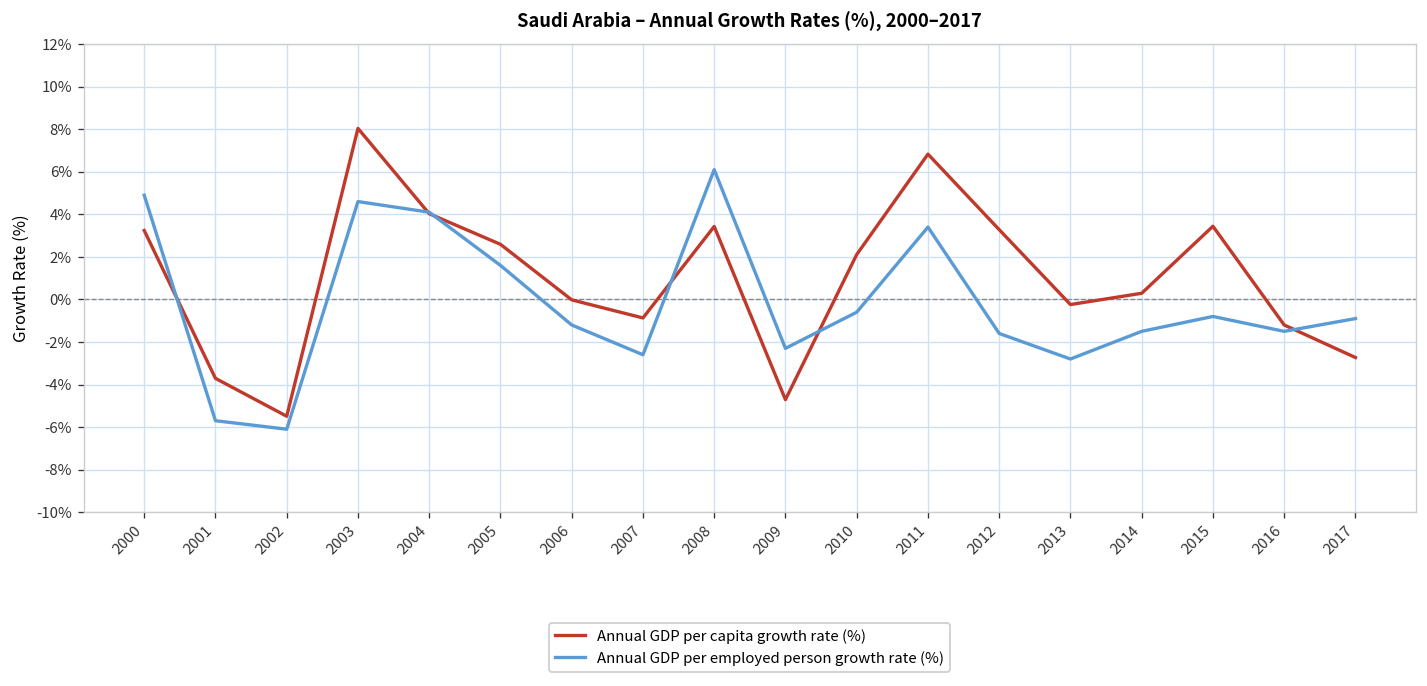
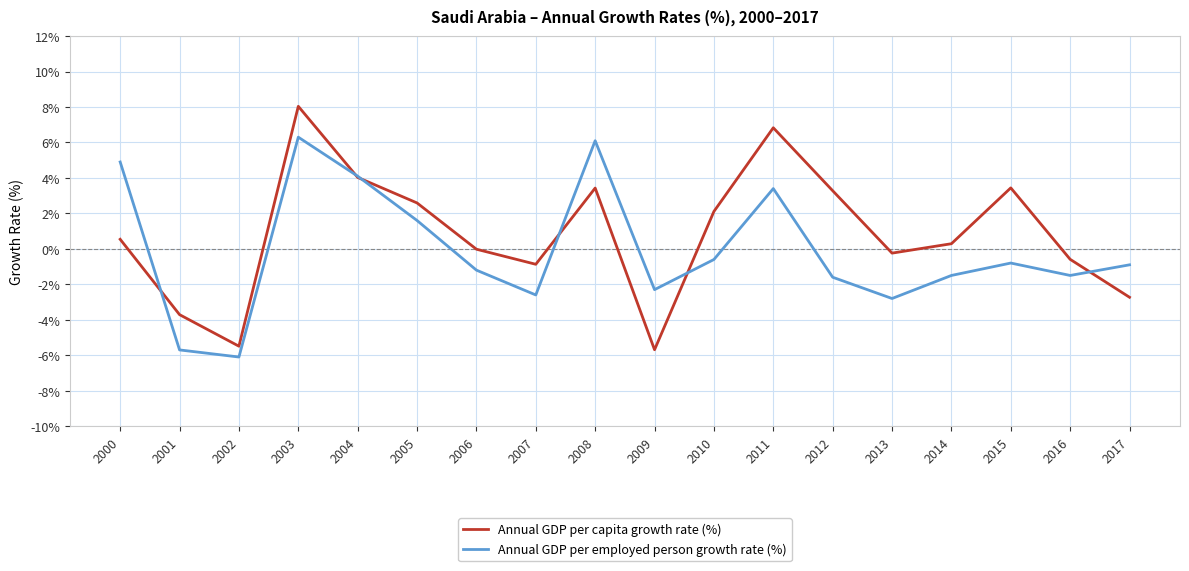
  {
    "Annual GDP per capita growth rate (%)": {
-     "2000": "3.2%",
+     "2000": "0.5%",
      "2001": "-3.7%",
      "2002": "-5.5%",
      "2003": "8.0%",
      "2005": "2.6%",
      "2006": "0.0%",
      "2007": "-0.9%",
      "2008": "3.4%",
-     "2009": "-4.7%",
+     "2009": "-5.7%",
      "2010": "2.1%",
      "2011": "6.8%",
      "2012": "3.3%",
      "2013": "-0.2%",
      "2014": "0.3%",
      "2015": "3.4%",
-     "2016": "-1.2%",
+     "2016": "-0.6%",
      "2017": "-2.7%"
    },
    "Annual GDP per employed person growth rate (%)": {
      "2000": "4.9%",
      "2001": "-5.7%",
      "2002": "-6.1%",
-     "2003": "4.6%",
+     "2003": "6.3%",
      "2005": "1.6%",
      "2006": "-1.2%",
      "2007": "-2.6%",
      "2008": "6.1%",
      "2009": "-2.3%",
      "2010": "-0.6%",
      "2011": "3.4%",
      "2012": "-1.6%",
      "2013": "-2.8%",
      "2014": "-1.5%",
      "2015": "-0.8%",
      "2016": "-1.5%",
      "2017": "-0.9%"
    }
  }
